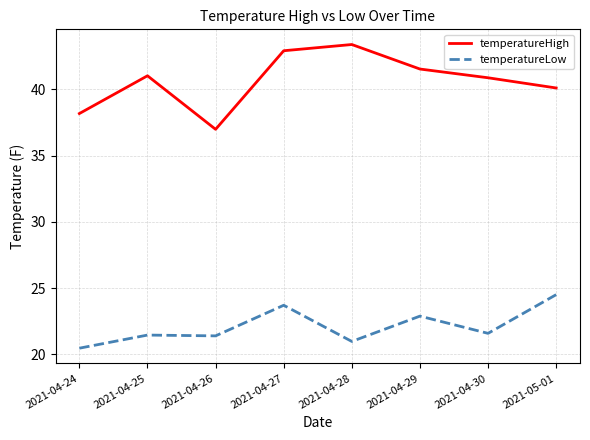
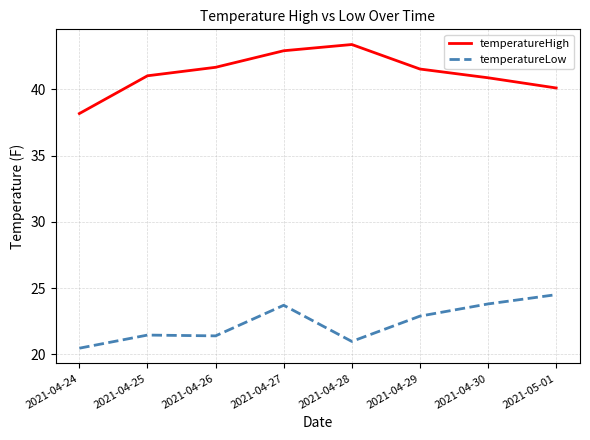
  {
    "temperatureHigh": {
      "2021-04-24": 38.2,
      "2021-04-25": 41.0,
-     "2021-04-26": 37.0,
+     "2021-04-26": 41.7,
      "2021-04-27": 42.9,
      "2021-04-28": 43.4,
      "2021-04-29": 41.5,
      "2021-04-30": 40.9,
      "2021-05-01": 40.1
    },
    "temperatureLow": {
      "2021-04-24": 20.5,
      "2021-04-25": 21.5,
      "2021-04-26": 21.4,
      "2021-04-27": 23.7,
      "2021-04-28": 21.0,
      "2021-04-29": 22.9,
-     "2021-04-30": 21.6,
+     "2021-04-30": 23.8,
      "2021-05-01": 24.5
    }
  }
